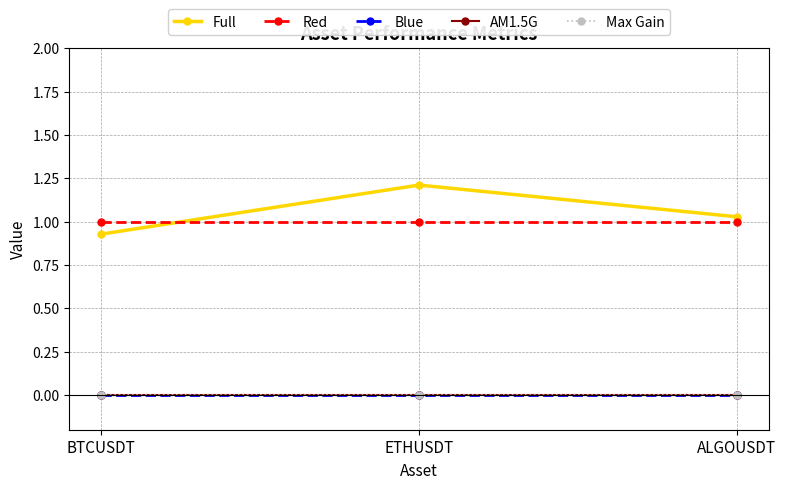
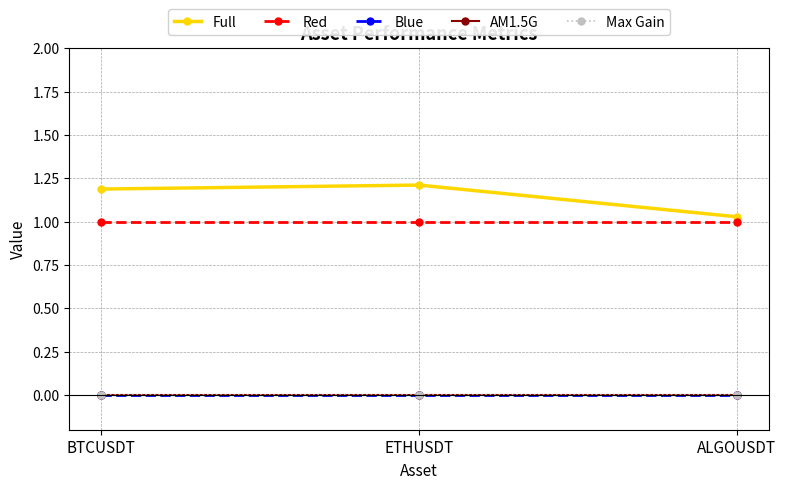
  {
    "Full": {
-     "BTCUSDT": 0.93,
+     "BTCUSDT": 1.19,
      "ETHUSDT": 1.21,
      "ALGOUSDT": 1.03
    },
    "Red": {
      "BTCUSDT": 1.00,
      "ETHUSDT": 1.00,
      "ALGOUSDT": 1.00
    },
    "Max Gain": {
      "BTCUSDT": 0.00,
      "ETHUSDT": 0.00,
      "ALGOUSDT": 0.00
    }
  }
